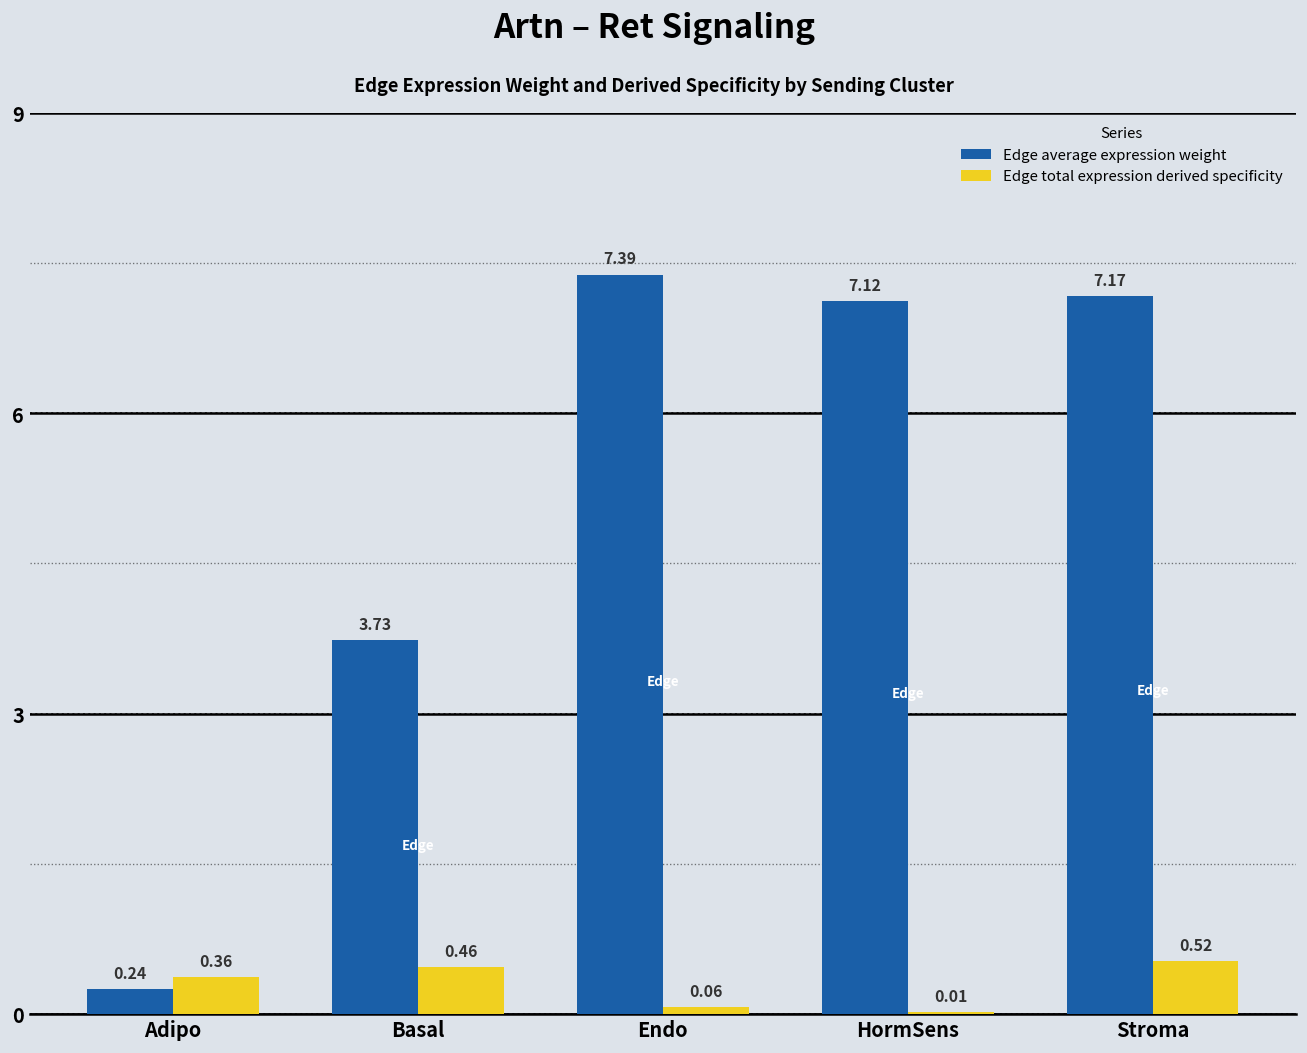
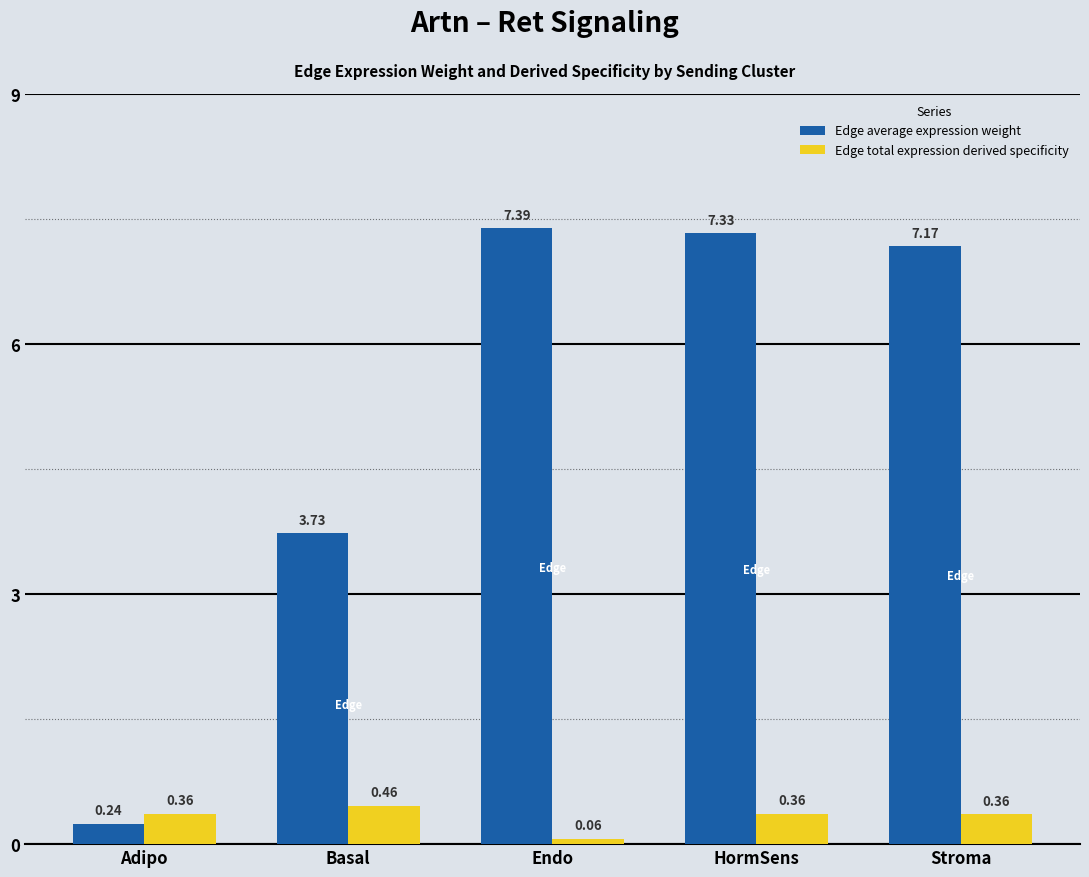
  {
    "Edge average expression weight": {
      "Adipo": 0.24,
      "Basal": 3.73,
      "Endo": 7.39,
-     "HormSens": 7.12,
+     "HormSens": 7.33,
      "Stroma": 7.17
    },
    "Edge total expression derived specificity": {
      "Adipo": 0.36,
      "Basal": 0.46,
      "Endo": 0.06,
-     "HormSens": 0.01,
-     "Stroma": 0.52
+     "HormSens": 0.36,
+     "Stroma": 0.36
    }
  }
